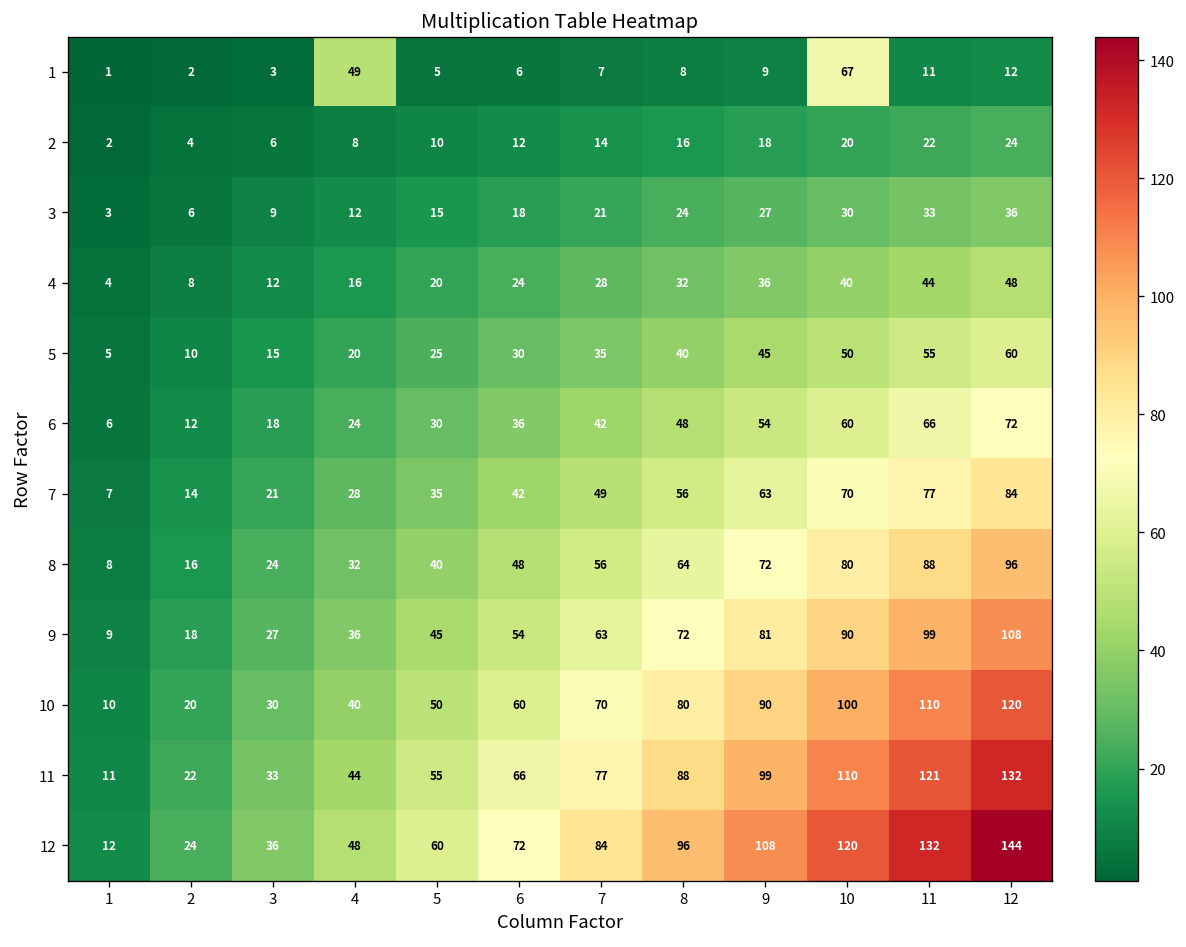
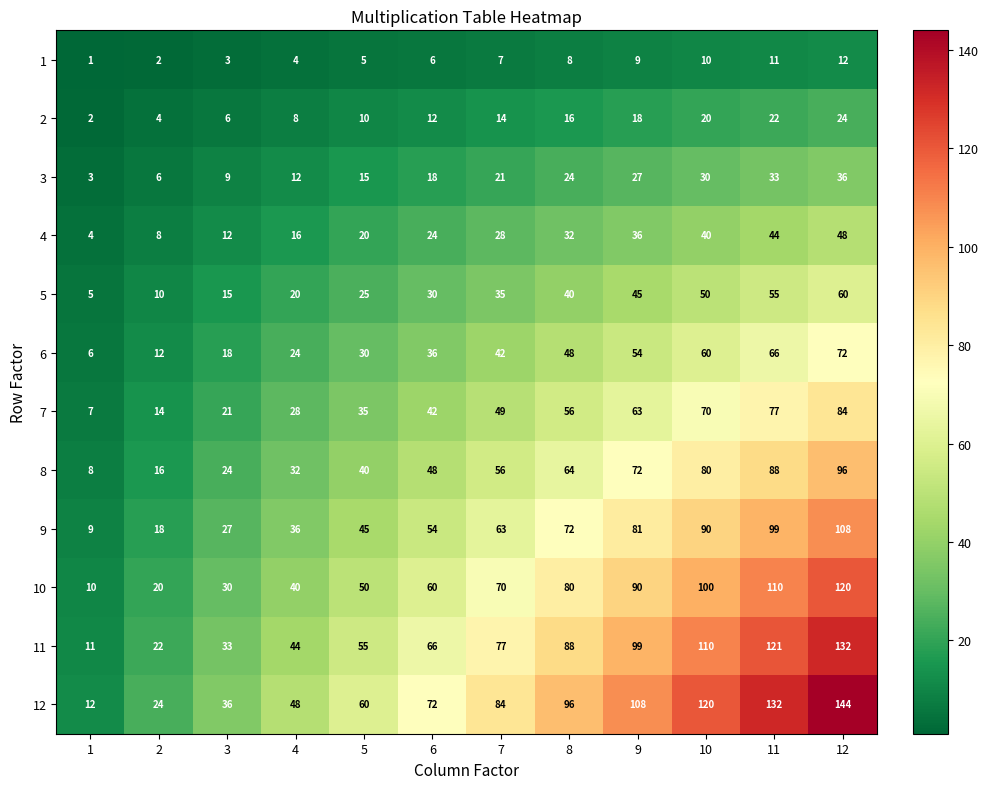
  {
    "1": {
      "1": 1,
      "2": 2,
      "3": 3,
-     "4": 49,
+     "4": 4,
      "5": 5,
      "6": 6,
      "7": 7,
      "8": 8,
      "9": 9,
-     "10": 67,
+     "10": 10,
      "11": 11,
      "12": 12
    },
    "2": {
      "1": 2,
      "2": 4,
      "3": 6,
      "4": 8,
      "5": 10,
      "6": 12,
      "7": 14,
      "8": 16,
      "9": 18,
      "10": 20,
      "11": 22,
      "12": 24
    },
    "3": {
      "1": 3,
      "2": 6,
      "3": 9,
      "4": 12,
      "5": 15,
      "6": 18,
      "7": 21,
      "8": 24,
      "9": 27,
      "10": 30,
      "11": 33,
      "12": 36
    },
    "4": {
      "1": 4,
      "2": 8,
      "3": 12,
      "4": 16,
      "5": 20,
      "6": 24,
      "7": 28,
      "8": 32,
      "9": 36,
      "10": 40,
      "11": 44,
      "12": 48
    },
    "5": {
      "1": 5,
      "2": 10,
      "3": 15,
      "4": 20,
      "5": 25,
      "6": 30,
      "7": 35,
      "8": 40,
      "9": 45,
      "10": 50,
      "11": 55,
      "12": 60
    },
    "6": {
      "1": 6,
      "2": 12,
      "3": 18,
      "4": 24,
      "5": 30,
      "6": 36,
      "7": 42,
      "8": 48,
      "9": 54,
      "10": 60,
      "11": 66,
      "12": 72
    },
    "7": {
      "1": 7,
      "2": 14,
      "3": 21,
      "4": 28,
      "5": 35,
      "6": 42,
      "7": 49,
      "8": 56,
      "9": 63,
      "10": 70,
      "11": 77,
      "12": 84
    },
    "8": {
      "1": 8,
      "2": 16,
      "3": 24,
      "4": 32,
      "5": 40,
      "6": 48,
      "7": 56,
      "8": 64,
      "9": 72,
      "10": 80,
      "11": 88,
      "12": 96
    },
    "9": {
      "1": 9,
      "2": 18,
      "3": 27,
      "4": 36,
      "5": 45,
      "6": 54,
      "7": 63,
      "8": 72,
      "9": 81,
      "10": 90,
      "11": 99,
      "12": 108
    },
    "10": {
      "1": 10,
      "2": 20,
      "3": 30,
      "4": 40,
      "5": 50,
      "6": 60,
      "7": 70,
      "8": 80,
      "9": 90,
      "10": 100,
      "11": 110,
      "12": 120
    },
    "11": {
      "1": 11,
      "2": 22,
      "3": 33,
      "4": 44,
      "5": 55,
      "6": 66,
      "7": 77,
      "8": 88,
      "9": 99,
      "10": 110,
      "11": 121,
      "12": 132
    },
    "12": {
      "1": 12,
      "2": 24,
      "3": 36,
      "4": 48,
      "5": 60,
      "6": 72,
      "7": 84,
      "8": 96,
      "9": 108,
      "10": 120,
      "11": 132,
      "12": 144
    }
  }
